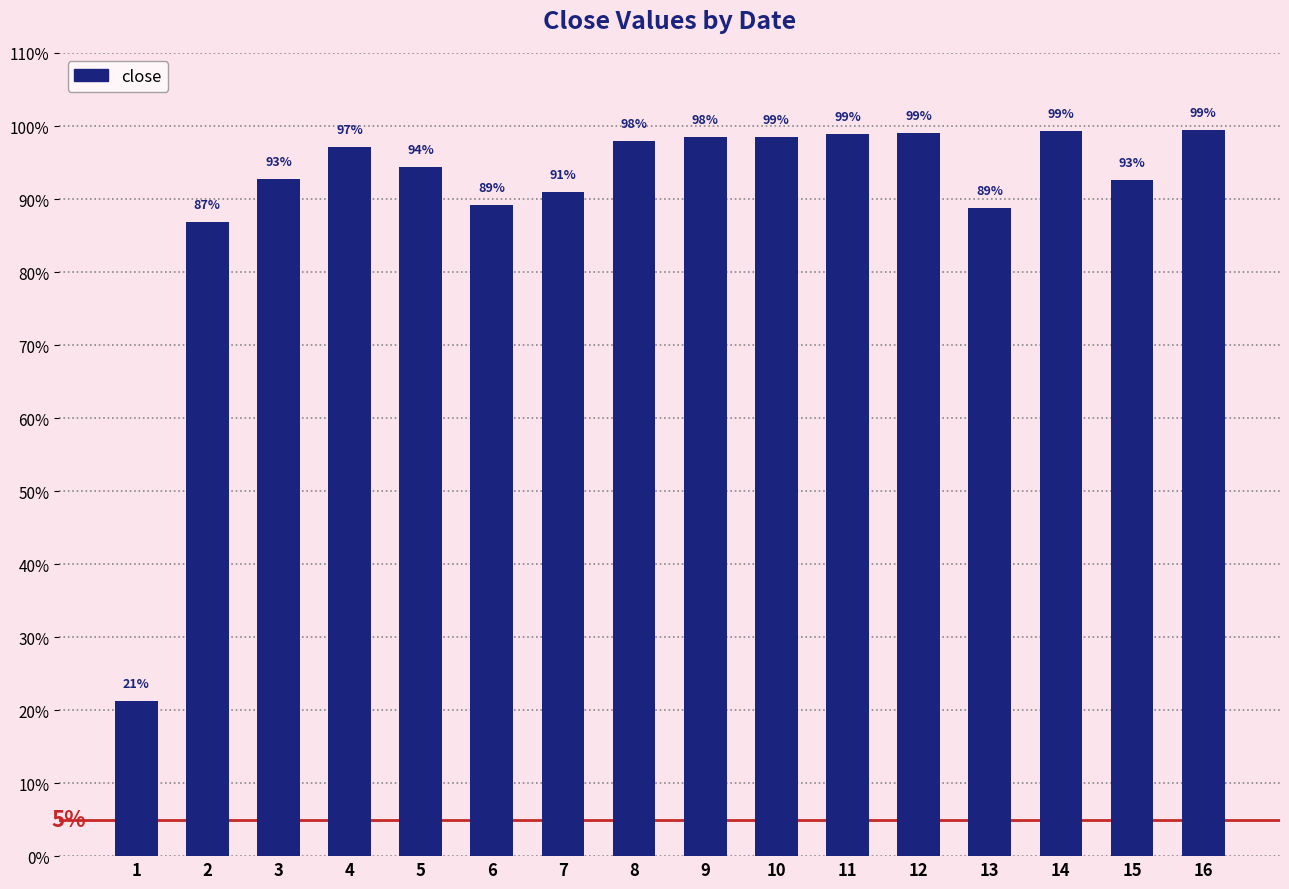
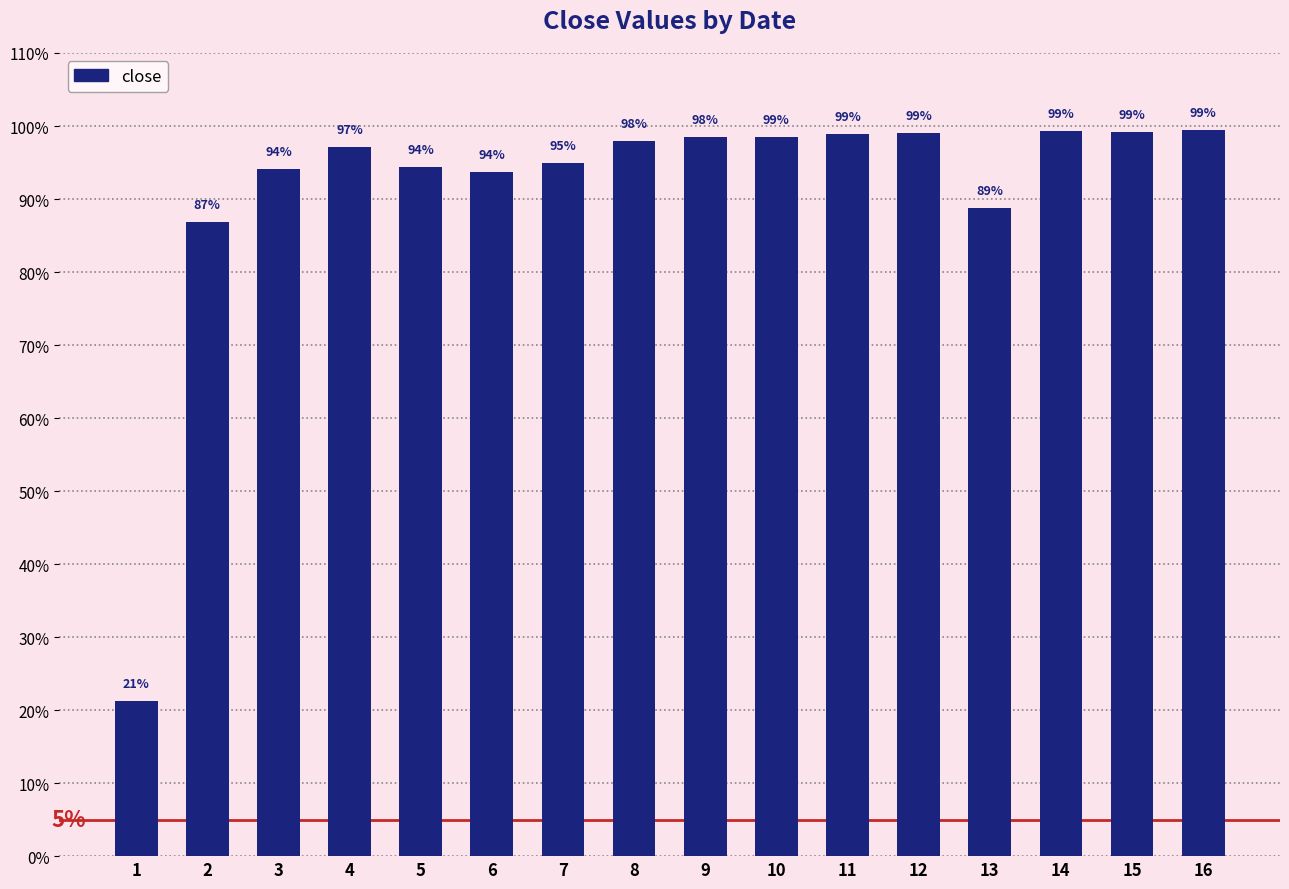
  {
    "1": "21%",
    "2": "87%",
-   "3": "93%",
+   "3": "94%",
    "4": "97%",
    "5": "94%",
-   "6": "89%",
-   "7": "91%",
+   "6": "94%",
+   "7": "95%",
    "8": "98%",
    "9": "98%",
    "10": "99%",
    "11": "99%",
    "12": "99%",
    "13": "89%",
    "14": "99%",
-   "15": "93%",
+   "15": "99%",
    "16": "99%"
  }
